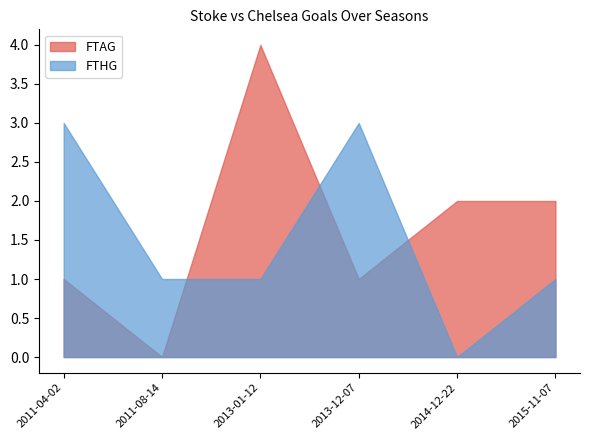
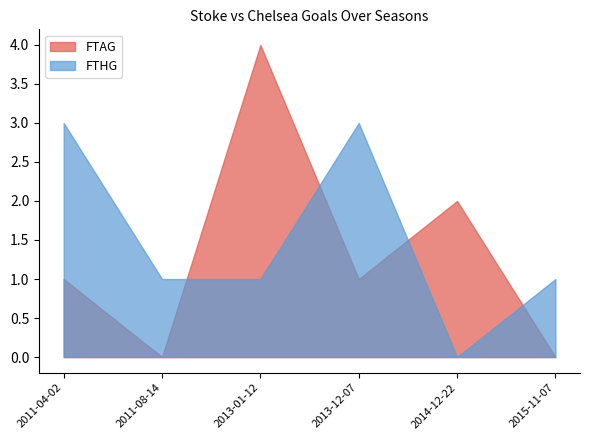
  {
    "FTAG": {
      "2011-04-02": 1,
      "2011-08-14": 0,
      "2013-01-12": 4,
      "2013-12-07": 1,
      "2014-12-22": 2,
-     "2015-11-07": 2
+     "2015-11-07": 0
    },
    "FTHG": {
      "2011-04-02": 3,
      "2011-08-14": 1,
      "2013-01-12": 1,
      "2013-12-07": 3,
      "2014-12-22": 0,
      "2015-11-07": 1
    }
  }
